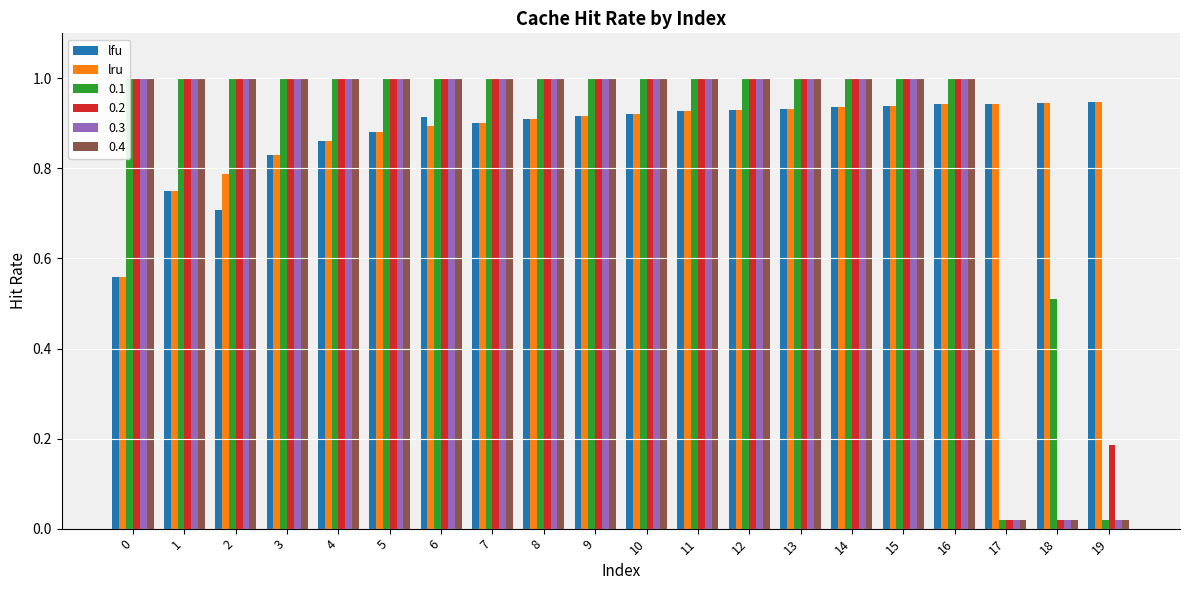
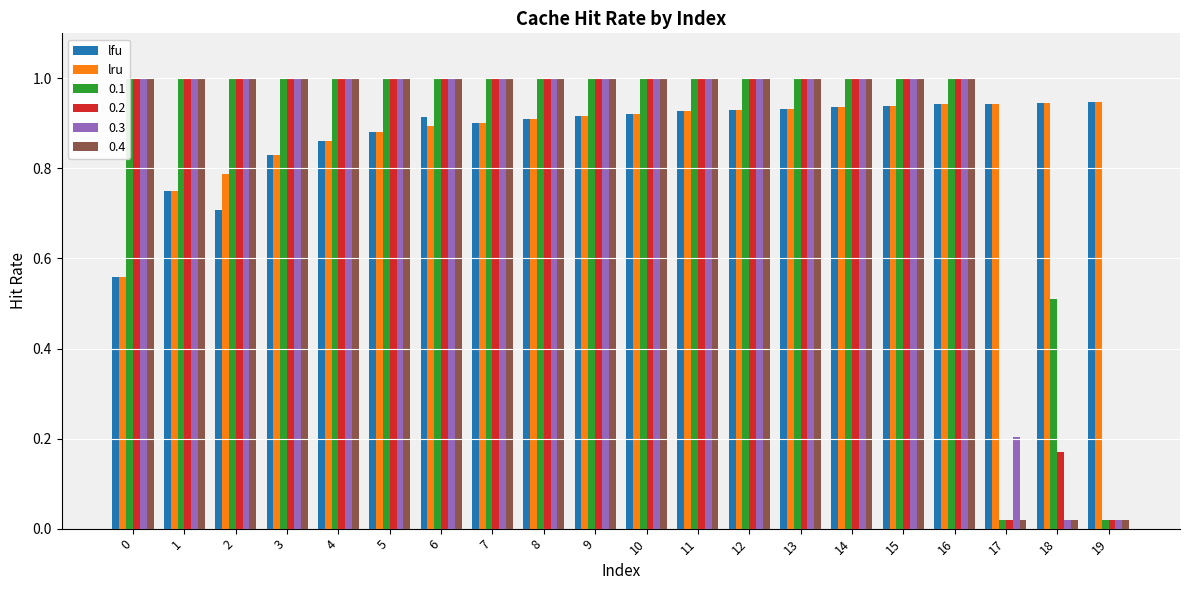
  {
    "lfu": {
      "0": 0.56,
      "1": 0.75,
      "2": 0.71,
      "3": 0.83,
      "4": 0.86,
      "5": 0.88,
      "6": 0.91,
      "7": 0.90,
      "8": 0.91,
      "9": 0.92,
      "10": 0.92,
      "11": 0.93,
      "12": 0.93,
      "13": 0.93,
      "14": 0.94,
      "15": 0.94,
      "16": 0.94,
      "17": 0.94,
      "18": 0.95,
      "19": 0.95
    },
    "lru": {
      "0": 0.56,
      "1": 0.75,
      "2": 0.79,
      "3": 0.83,
      "4": 0.86,
      "5": 0.88,
      "6": 0.89,
      "7": 0.90,
      "8": 0.91,
      "9": 0.92,
      "10": 0.92,
      "11": 0.93,
      "12": 0.93,
      "13": 0.93,
      "14": 0.94,
      "15": 0.94,
      "16": 0.94,
      "17": 0.94,
      "18": 0.95,
      "19": 0.95
    },
    "0.1": {
      "1": 1.00,
      "2": 1.00,
      "3": 1.00,
      "4": 1.00,
      "5": 1.00,
      "6": 1.00,
      "7": 1.00,
      "8": 1.00,
      "9": 1.00,
      "10": 1.00,
      "11": 1.00,
      "12": 1.00,
      "13": 1.00,
      "14": 1.00,
      "15": 1.00,
      "16": 1.00,
      "17": 0.02,
      "18": 0.51,
      "19": 0.02
    },
    "0.2": {
      "0": 1.00,
      "1": 1.00,
      "2": 1.00,
      "3": 1.00,
      "4": 1.00,
      "5": 1.00,
      "6": 1.00,
      "7": 1.00,
      "8": 1.00,
      "9": 1.00,
      "10": 1.00,
      "11": 1.00,
      "12": 1.00,
      "13": 1.00,
      "14": 1.00,
      "15": 1.00,
      "16": 1.00,
      "17": 0.02,
-     "18": 0.02,
-     "19": 0.19
+     "18": 0.17,
+     "19": 0.02
    },
    "0.3": {
      "0": 1.00,
      "1": 1.00,
      "2": 1.00,
      "3": 1.00,
      "4": 1.00,
      "5": 1.00,
      "6": 1.00,
      "7": 1.00,
      "8": 1.00,
      "9": 1.00,
      "10": 1.00,
      "11": 1.00,
      "12": 1.00,
      "13": 1.00,
      "14": 1.00,
      "15": 1.00,
      "16": 1.00,
-     "17": 0.02,
+     "17": 0.20,
      "18": 0.02,
      "19": 0.02
    },
    "0.4": {
      "0": 1.00,
      "1": 1.00,
      "2": 1.00,
      "3": 1.00,
      "4": 1.00,
      "5": 1.00,
      "6": 1.00,
      "7": 1.00,
      "8": 1.00,
      "9": 1.00,
      "10": 1.00,
      "11": 1.00,
      "12": 1.00,
      "13": 1.00,
      "14": 1.00,
      "15": 1.00,
      "16": 1.00,
      "17": 0.02,
      "18": 0.02,
      "19": 0.02
    }
  }
